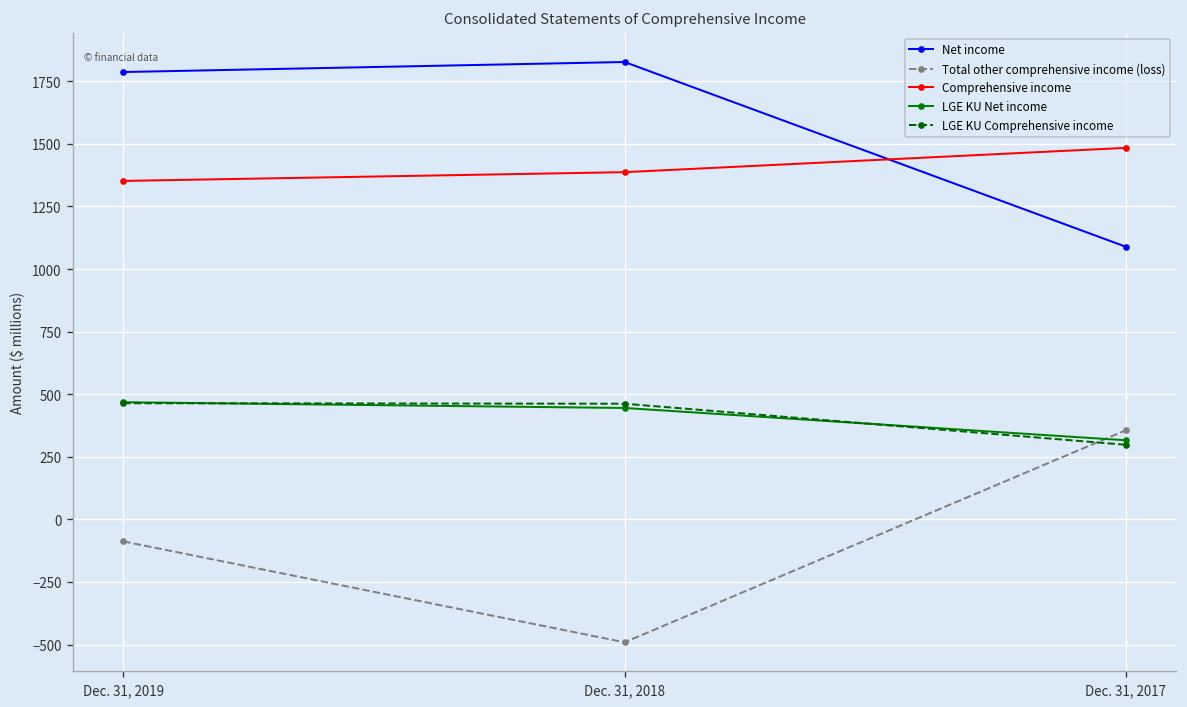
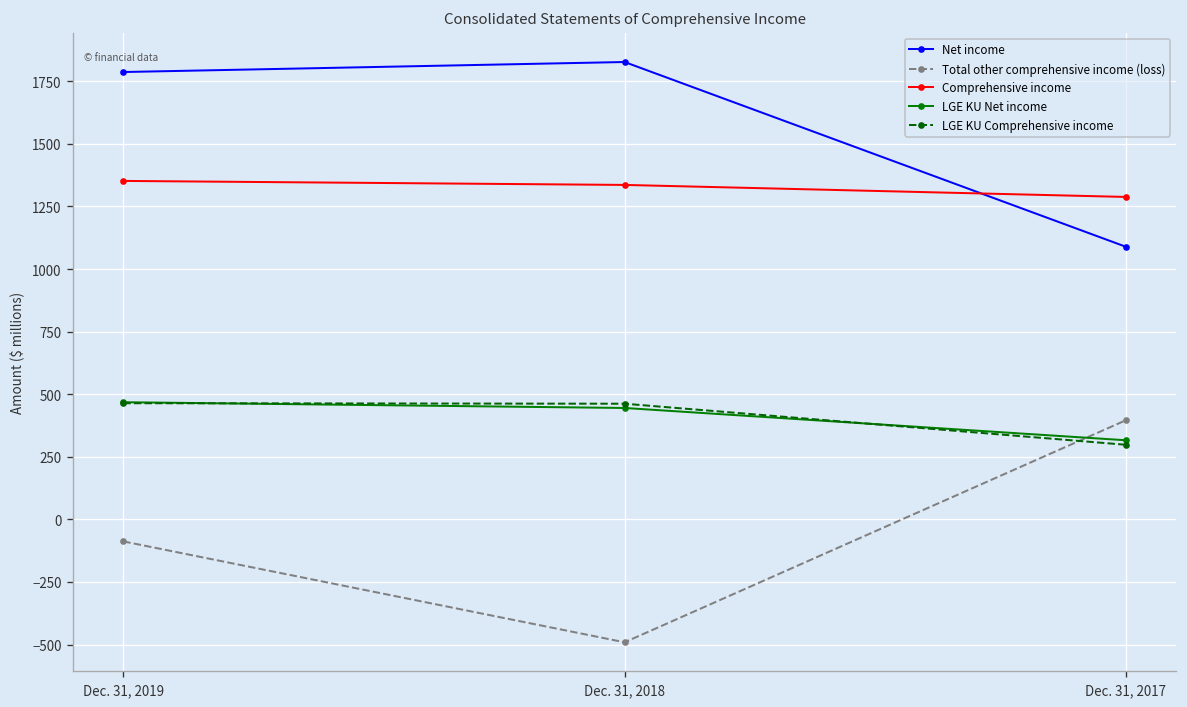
  {
    "Net income": {
      "Dec. 31, 2019": 1790,
      "Dec. 31, 2018": 1830,
      "Dec. 31, 2017": 1090
    },
    "Total other comprehensive income (loss)": {
      "Dec. 31, 2019": -90,
      "Dec. 31, 2018": -490,
-     "Dec. 31, 2017": 360
+     "Dec. 31, 2017": 400
    },
    "Comprehensive income": {
      "Dec. 31, 2019": 1350,
-     "Dec. 31, 2018": 1390,
-     "Dec. 31, 2017": 1480
+     "Dec. 31, 2018": 1340,
+     "Dec. 31, 2017": 1290
    }
  }
